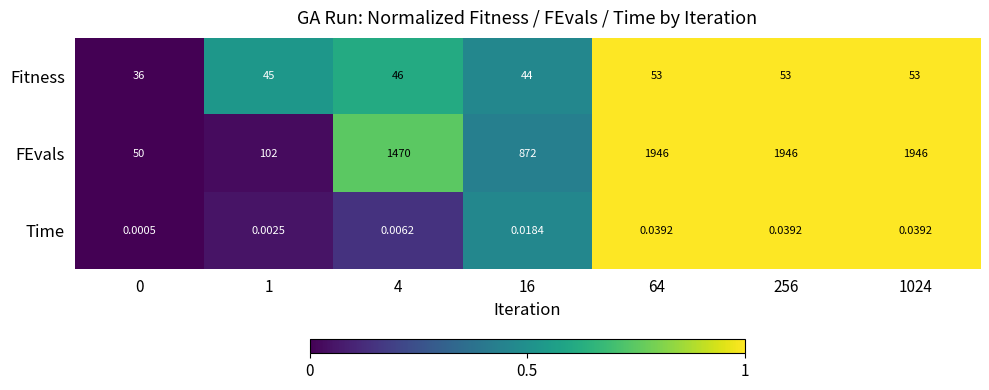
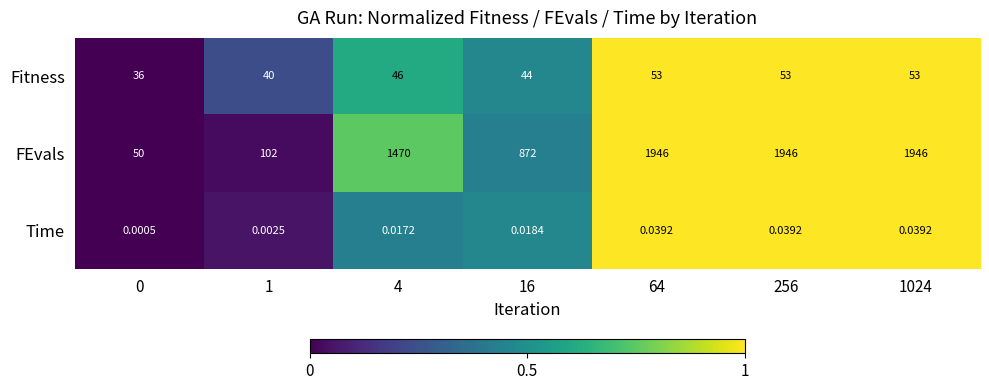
  {
    "Fitness": {
      "0": 36,
-     "1": 45,
+     "1": 40,
      "4": 46,
      "16": 44,
      "64": 53,
      "256": 53,
      "1024": 53
    },
    "FEvals": {
      "0": 50,
      "1": 102,
      "4": 1470,
      "16": 872,
      "64": 1946,
      "256": 1946,
      "1024": 1946
    },
    "Time": {
      "0": 0.0005,
      "1": 0.0025,
-     "4": 0.0062,
+     "4": 0.0172,
      "16": 0.0184,
      "64": 0.0392,
      "256": 0.0392,
      "1024": 0.0392
    }
  }
